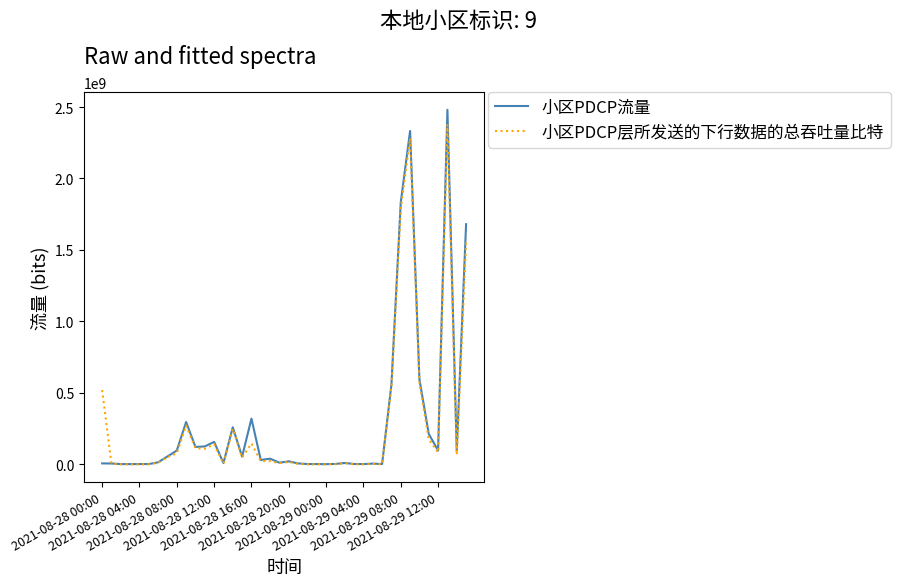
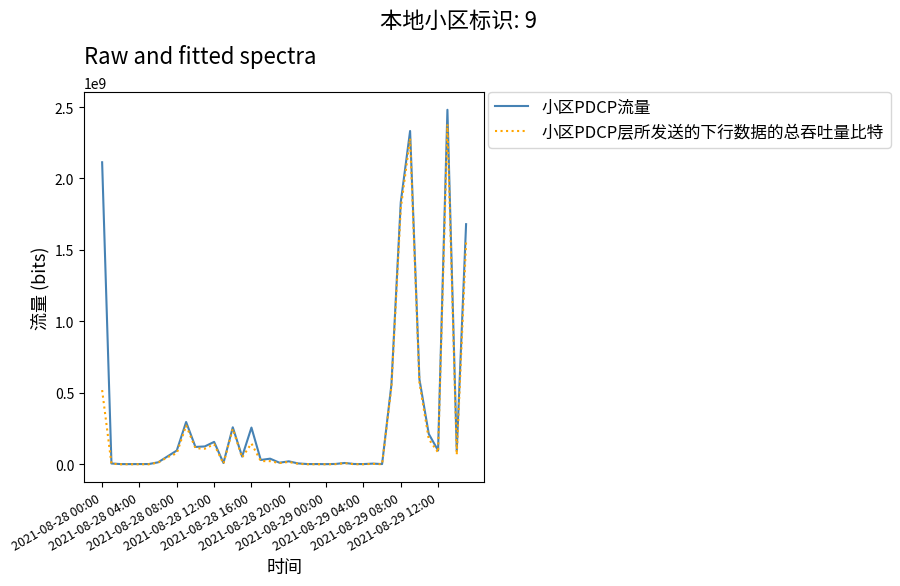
  {
    "小区PDCP流量": {
-     "2021-08-28 00:00": 10000000,
+     "2021-08-28 00:00": 2110000000,
      "2021-08-28 08:00": 100000000,
-     "2021-08-28 16:00": 320000000,
+     "2021-08-28 16:00": 260000000,
      "2021-08-29 08:00": 1830000000
    },
    "小区PDCP层所发送的下行数据的总吞吐量比特": {
      "2021-08-28 00:00": 520000000,
      "2021-08-28 08:00": 80000000,
      "2021-08-28 16:00": 150000000,
      "2021-08-29 08:00": 1790000000
    }
  }
